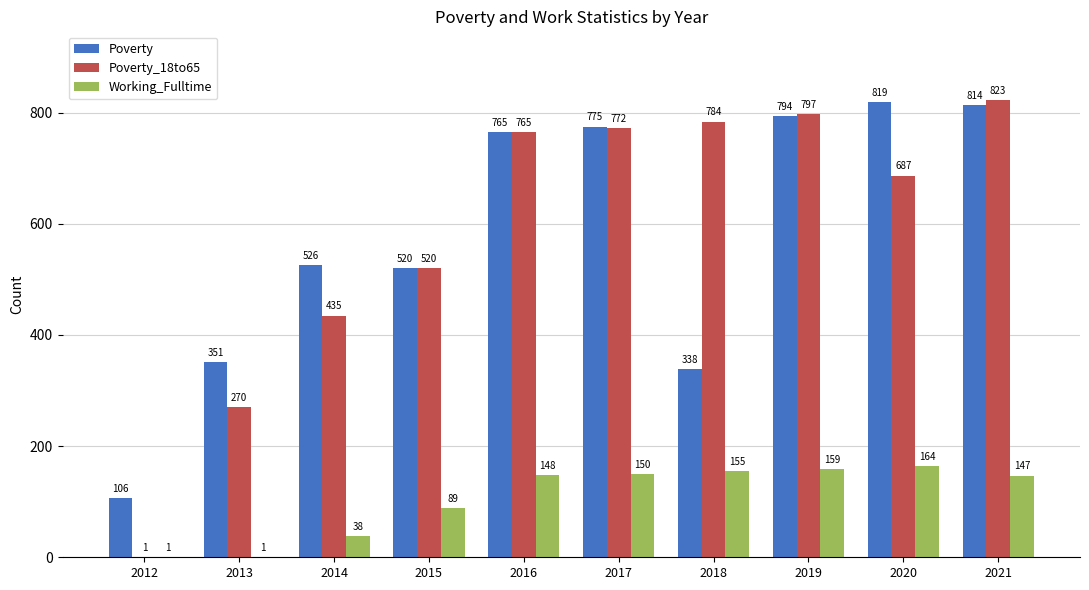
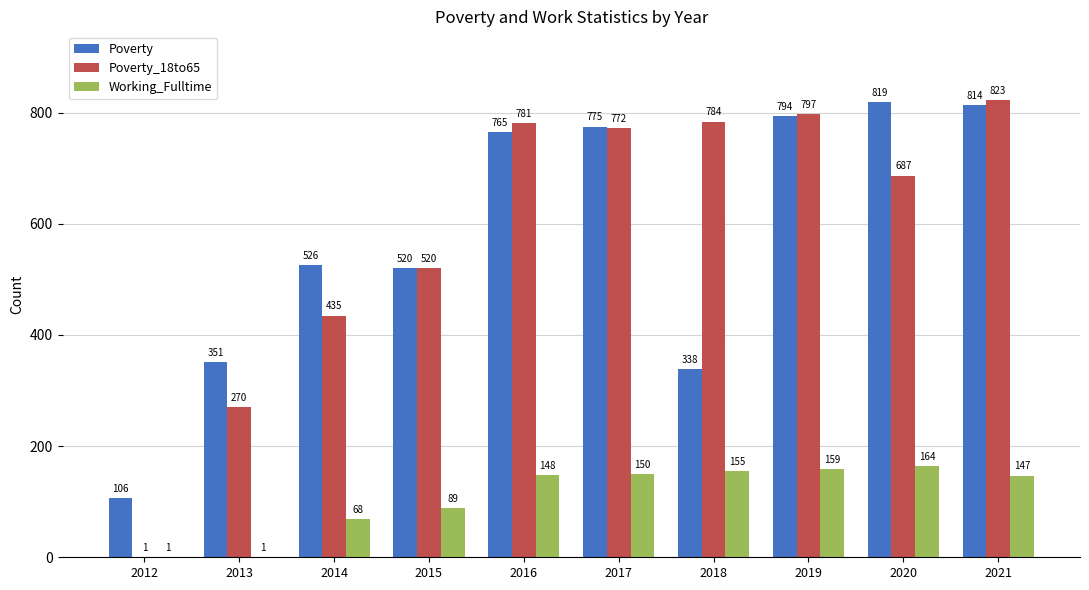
  {
    "Poverty": {
      "2012": 106,
      "2013": 351,
      "2014": 526,
      "2015": 520,
      "2016": 765,
      "2017": 775,
      "2018": 338,
      "2019": 794,
      "2020": 819,
      "2021": 814
    },
    "Poverty_18to65": {
      "2012": 1,
      "2013": 270,
      "2014": 435,
      "2015": 520,
-     "2016": 765,
+     "2016": 781,
      "2017": 772,
      "2018": 784,
      "2019": 797,
      "2020": 687,
      "2021": 823
    },
    "Working_Fulltime": {
      "2012": 1,
      "2013": 1,
-     "2014": 38,
+     "2014": 68,
      "2015": 89,
      "2016": 148,
      "2017": 150,
      "2018": 155,
      "2019": 159,
      "2020": 164,
      "2021": 147
    }
  }
